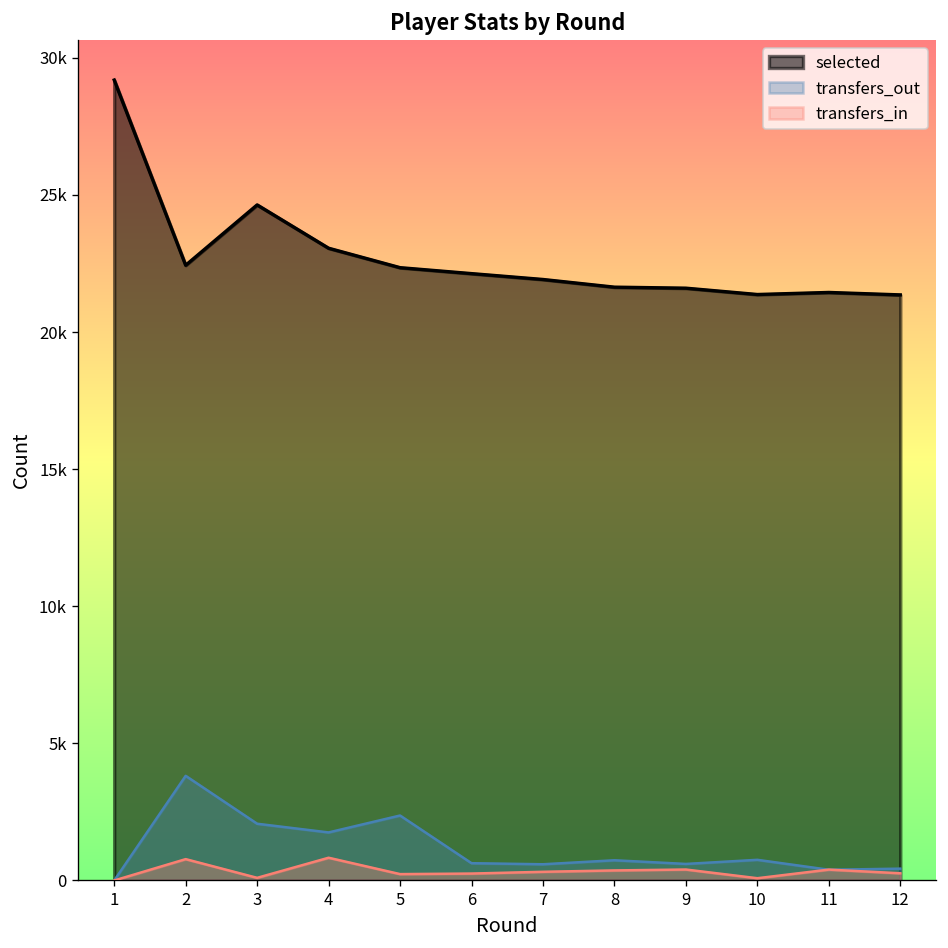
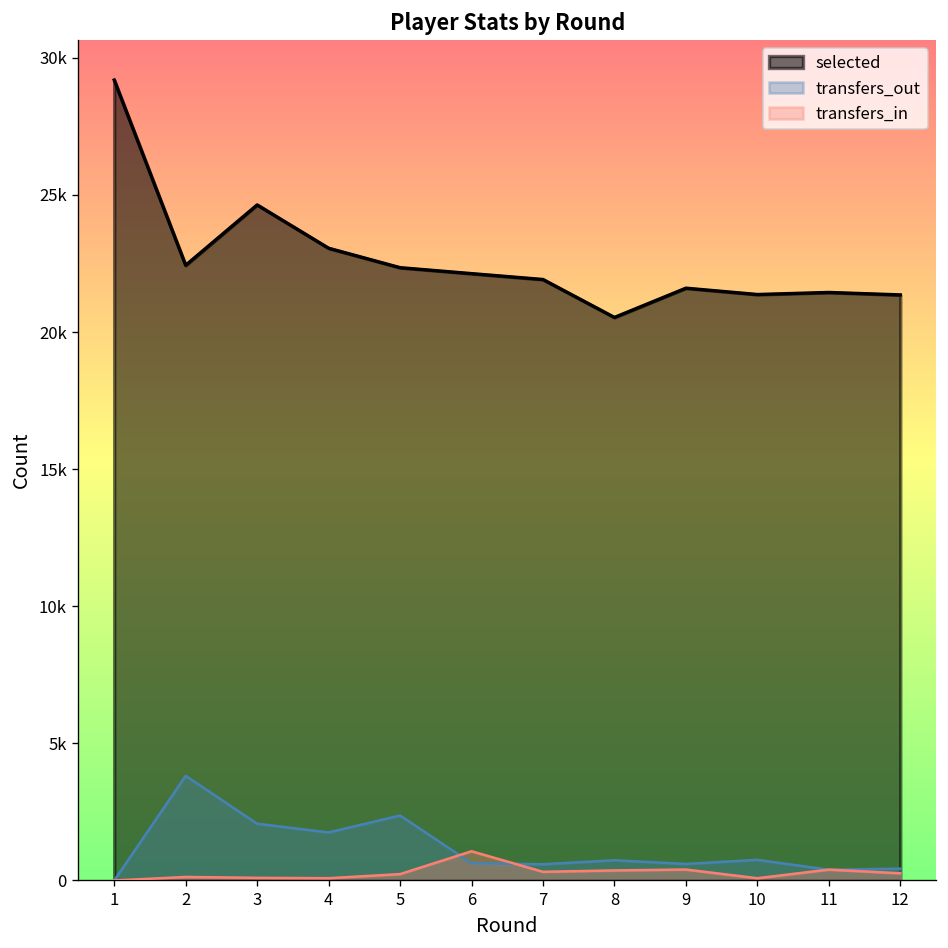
  {
    "selected": {
      "1": 29200,
      "2": 22400,
      "3": 24600,
      "4": 23100,
      "5": 22400,
      "6": 22100,
      "7": 21900,
-     "8": 21600,
+     "8": 20500,
      "9": 21600,
      "10": 21400,
      "11": 21400,
      "12": 21400
    },
    "transfers_out": {
      "2": 3800,
      "3": 2100,
      "4": 1800,
      "5": 2400,
      "6": 600,
      "7": 600,
      "8": 700,
      "9": 600,
      "10": 800,
      "12": 400
    },
    "transfers_in": {
-     "2": 800,
+     "2": 100,
      "3": 100,
-     "4": 800,
+     "4": 100,
      "5": 200,
-     "6": 300,
+     "6": 1100,
      "7": 300,
      "8": 400,
      "9": 400,
      "10": 100,
      "12": 300
    }
  }
